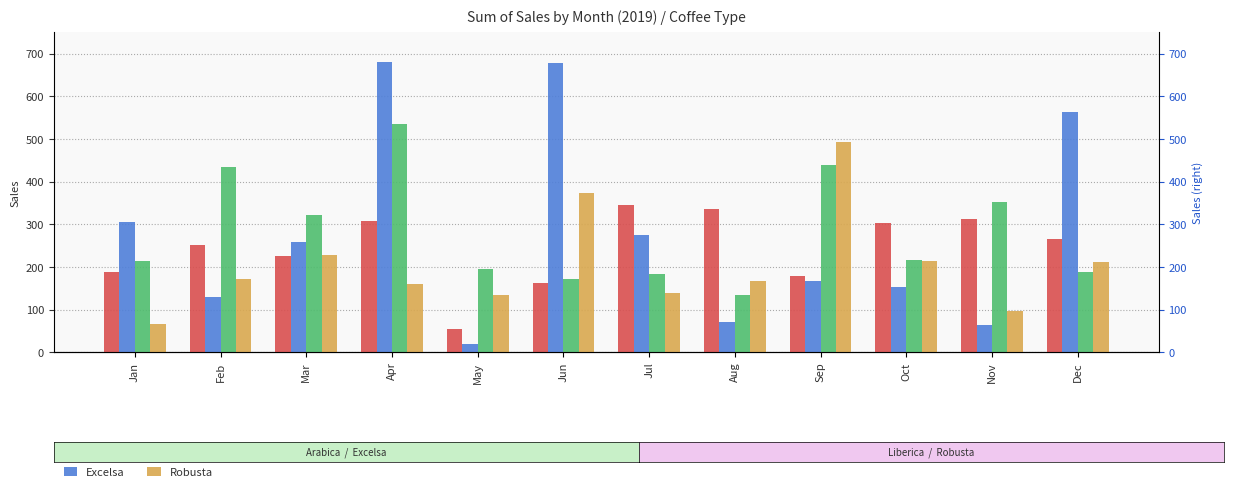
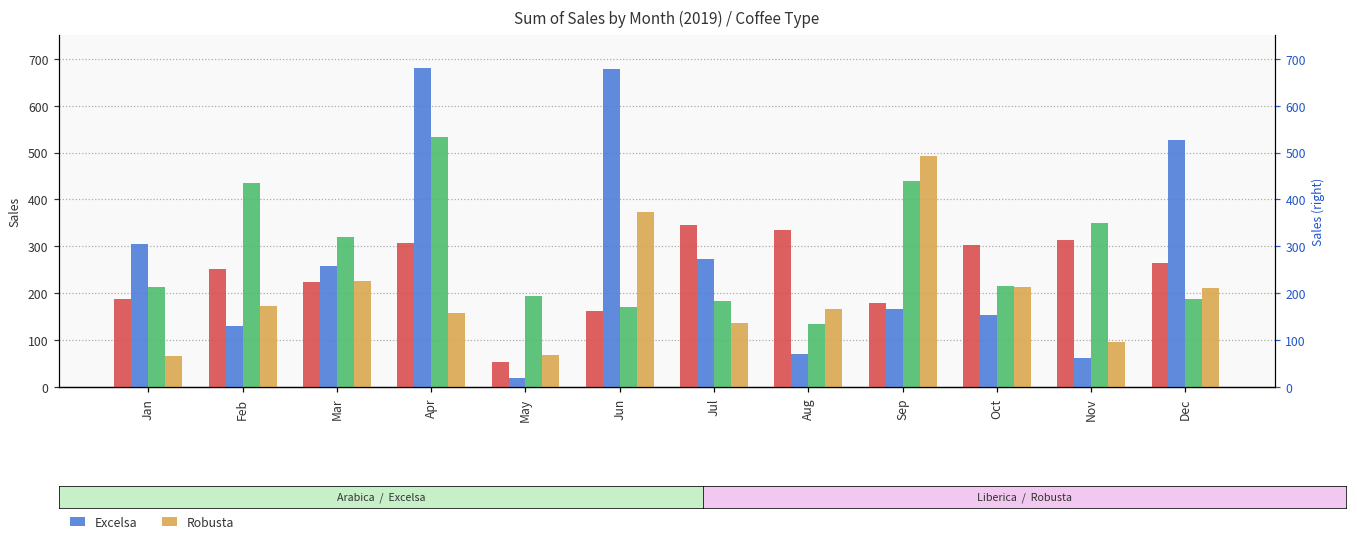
  {
    "Excelsa": {
      "Jan": 310,
      "Feb": 130,
      "Mar": 260,
      "Apr": 680,
      "May": 20,
      "Jun": 680,
      "Jul": 270,
      "Aug": 70,
      "Sep": 170,
      "Oct": 150,
      "Nov": 60,
-     "Dec": 560
+     "Dec": 530
    },
    "Robusta": {
      "Jan": 70,
      "Feb": 170,
      "Mar": 230,
      "Apr": 160,
-     "May": 130,
+     "May": 70,
      "Jun": 370,
      "Jul": 140,
      "Aug": 170,
      "Sep": 490,
      "Oct": 210,
      "Nov": 100,
      "Dec": 210
    }
  }
